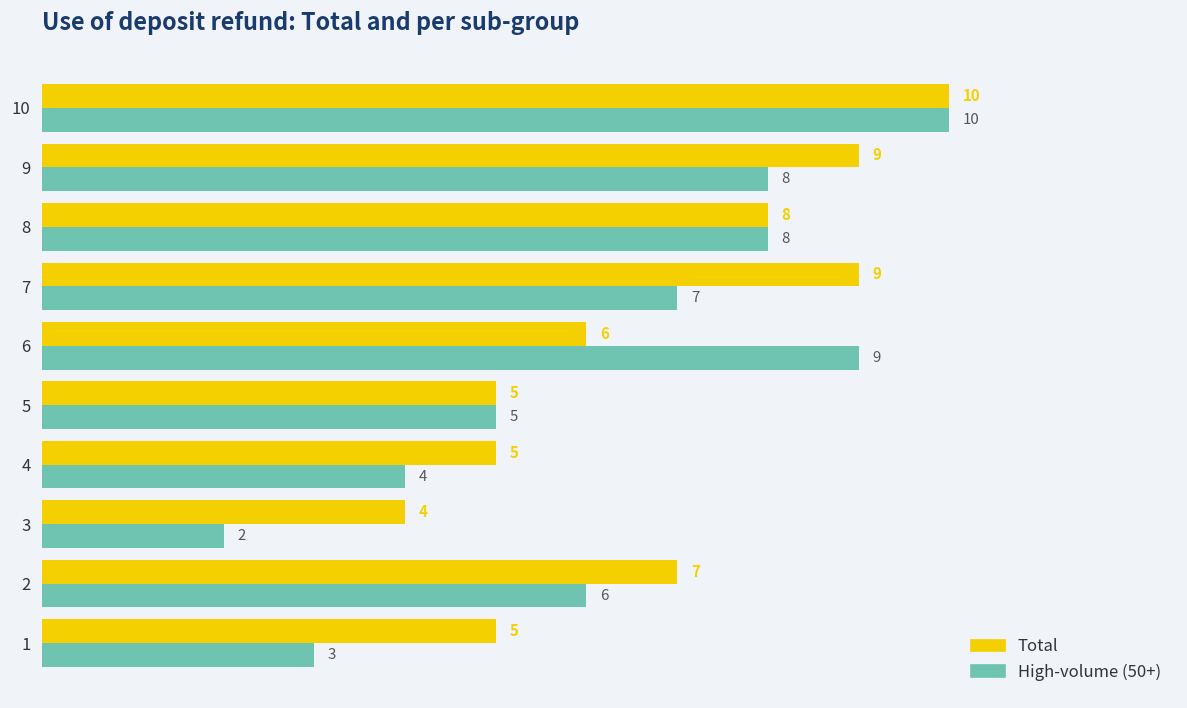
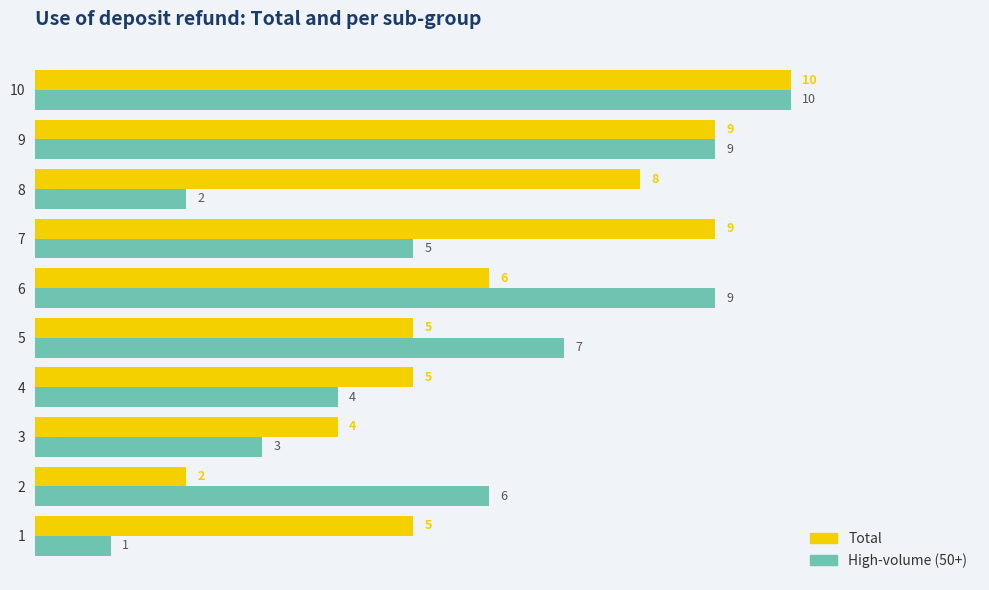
  {
    "Total": {
      "10": 10,
      "9": 9,
      "8": 8,
      "7": 9,
      "6": 6,
      "5": 5,
      "4": 5,
      "3": 4,
-     "2": 7,
+     "2": 2,
      "1": 5
    },
    "High-volume (50+)": {
      "10": 10,
-     "9": 8,
-     "8": 8,
-     "7": 7,
+     "9": 9,
+     "8": 2,
+     "7": 5,
      "6": 9,
-     "5": 5,
+     "5": 7,
      "4": 4,
-     "3": 2,
+     "3": 3,
      "2": 6,
-     "1": 3
+     "1": 1
    }
  }
